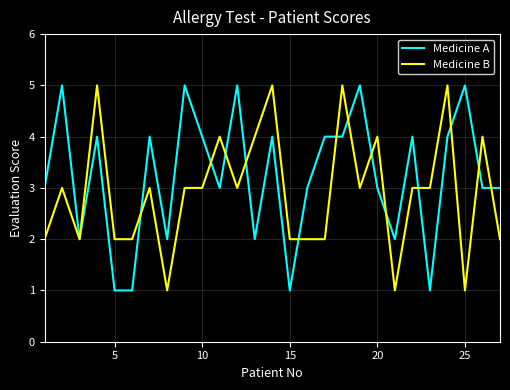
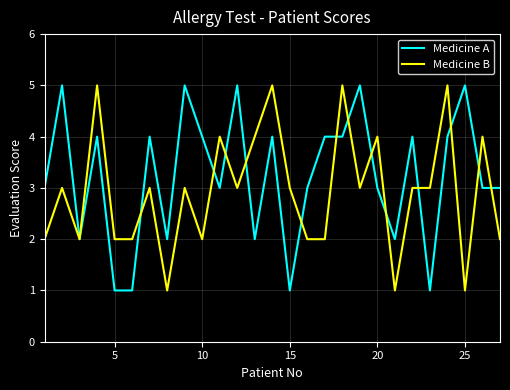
  {
    "Medicine A": {
      "5": 1,
      "10": 4,
      "15": 1,
      "20": 3,
      "25": 5
    },
    "Medicine B": {
      "5": 2,
-     "10": 3,
-     "15": 2,
+     "10": 2,
+     "15": 3,
      "20": 4,
      "25": 1
    }
  }
